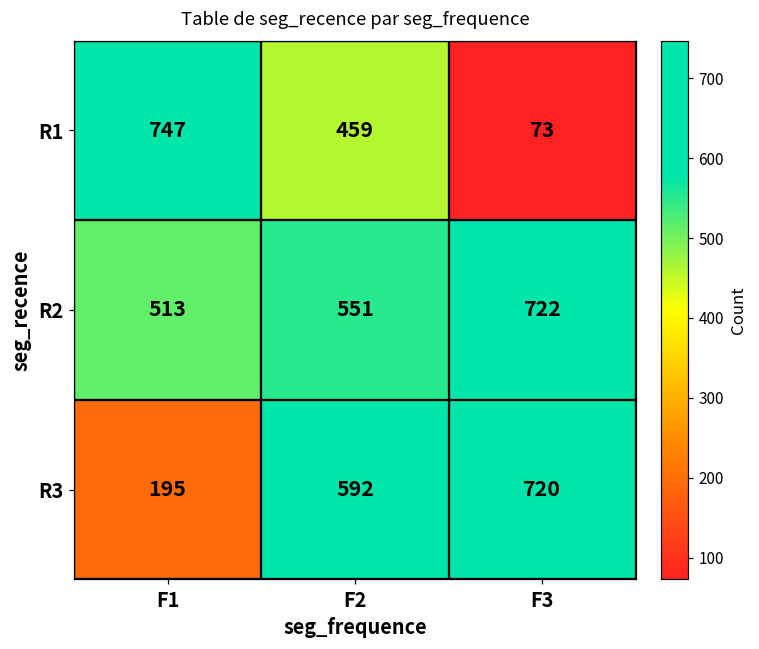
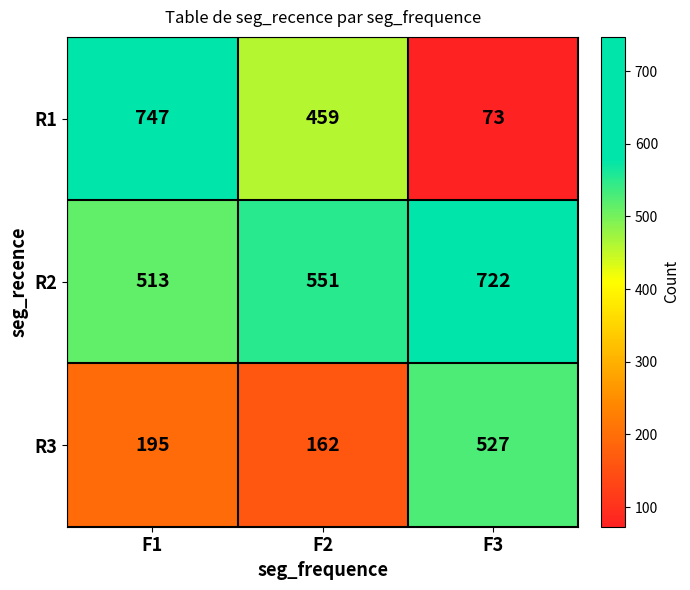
  {
    "R1": {
      "F1": 747,
      "F2": 459,
      "F3": 73
    },
    "R2": {
      "F1": 513,
      "F2": 551,
      "F3": 722
    },
    "R3": {
      "F1": 195,
-     "F2": 592,
-     "F3": 720
+     "F2": 162,
+     "F3": 527
    }
  }
